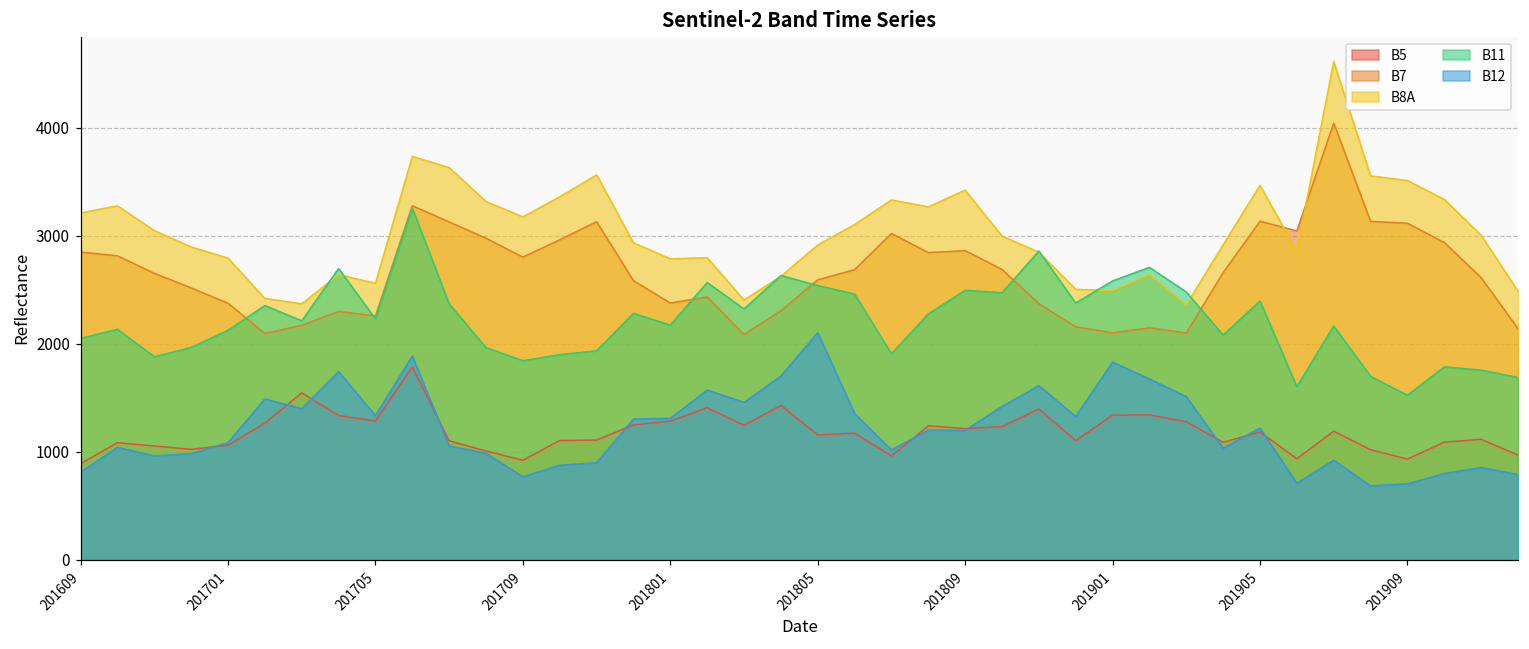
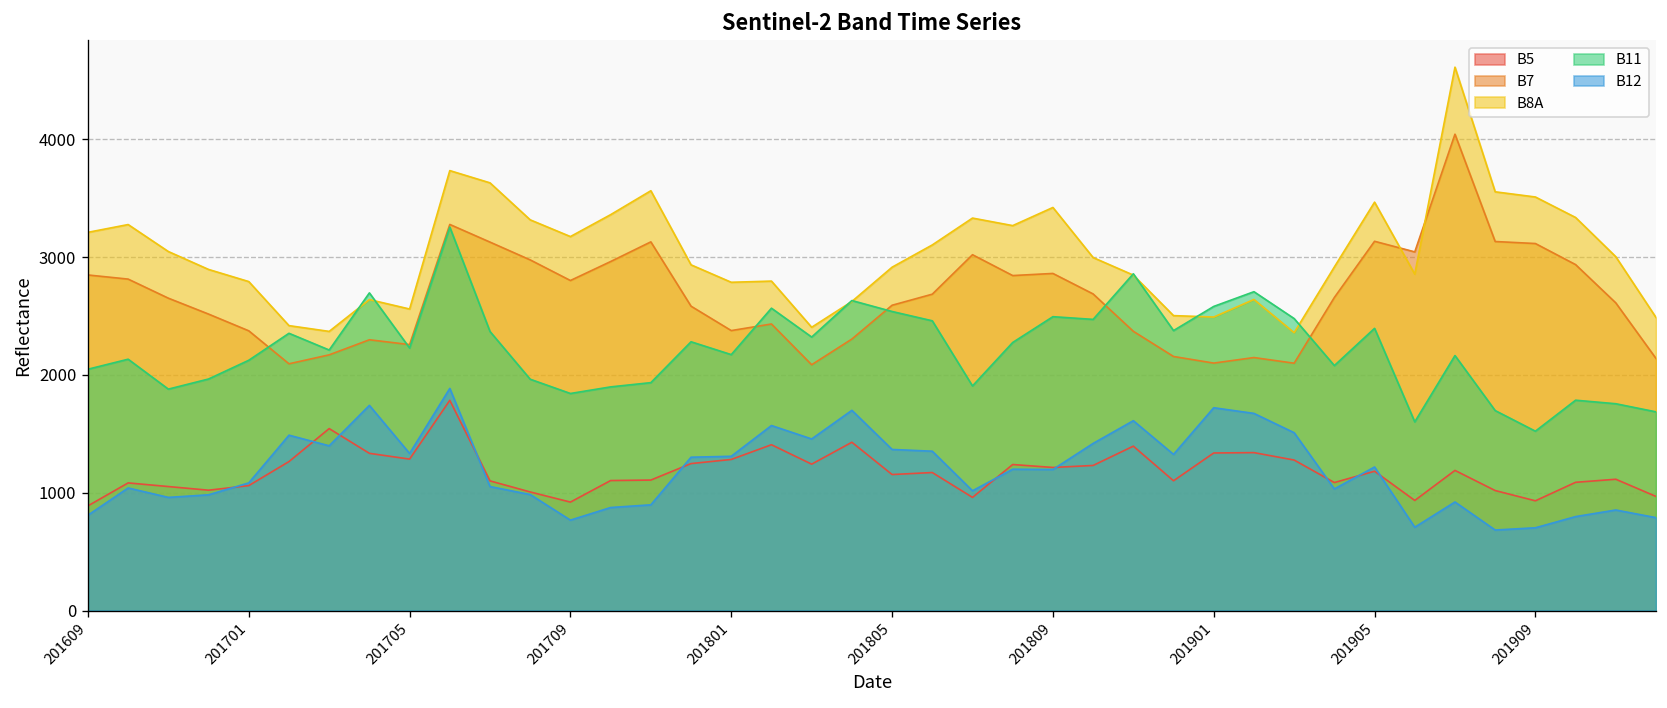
  {
    "B8A": {
      "201609": 3200,
      "201701": 2800,
      "201705": 2600,
      "201709": 3200,
      "201801": 2800,
      "201805": 2900,
      "201809": 3400,
      "201901": 2500,
      "201905": 3500,
      "201909": 3500
    },
    "B11": {
      "201609": 2000,
      "201701": 2100,
      "201705": 2200,
      "201709": 1800,
      "201801": 2200,
      "201805": 2500,
      "201809": 2500,
      "201901": 2600,
      "201905": 2400,
      "201909": 1500
    },
    "B12": {
      "201609": 800,
      "201705": 1300,
      "201709": 800,
      "201801": 1300,
-     "201805": 2100,
-     "201901": 1800,
+     "201805": 1400,
+     "201901": 1700,
      "201905": 1200,
      "201909": 700
    }
  }
